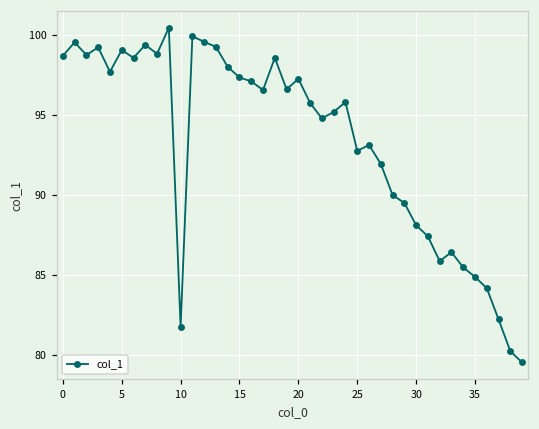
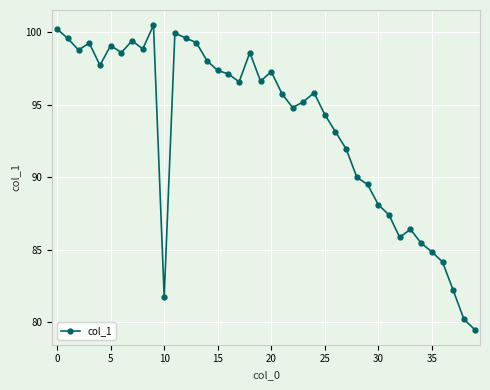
  {
-   "0": 98.7,
+   "0": 100.2,
    "5": 99.1,
    "10": 81.7,
    "15": 97.4,
    "20": 97.3,
-   "25": 92.8,
+   "25": 94.3,
    "30": 88.1,
    "35": 84.9
  }
